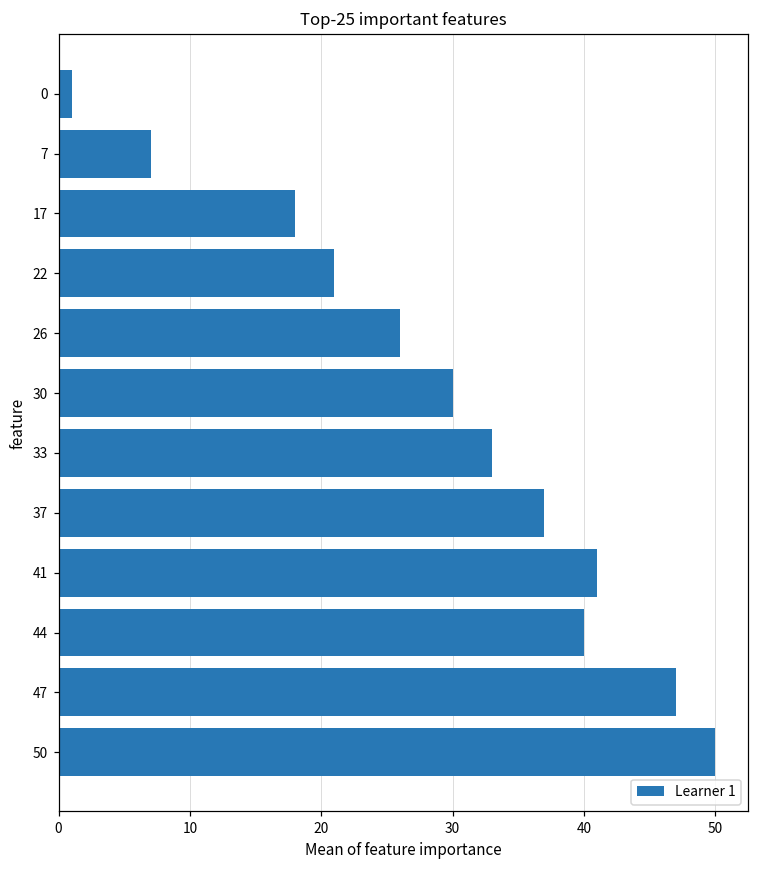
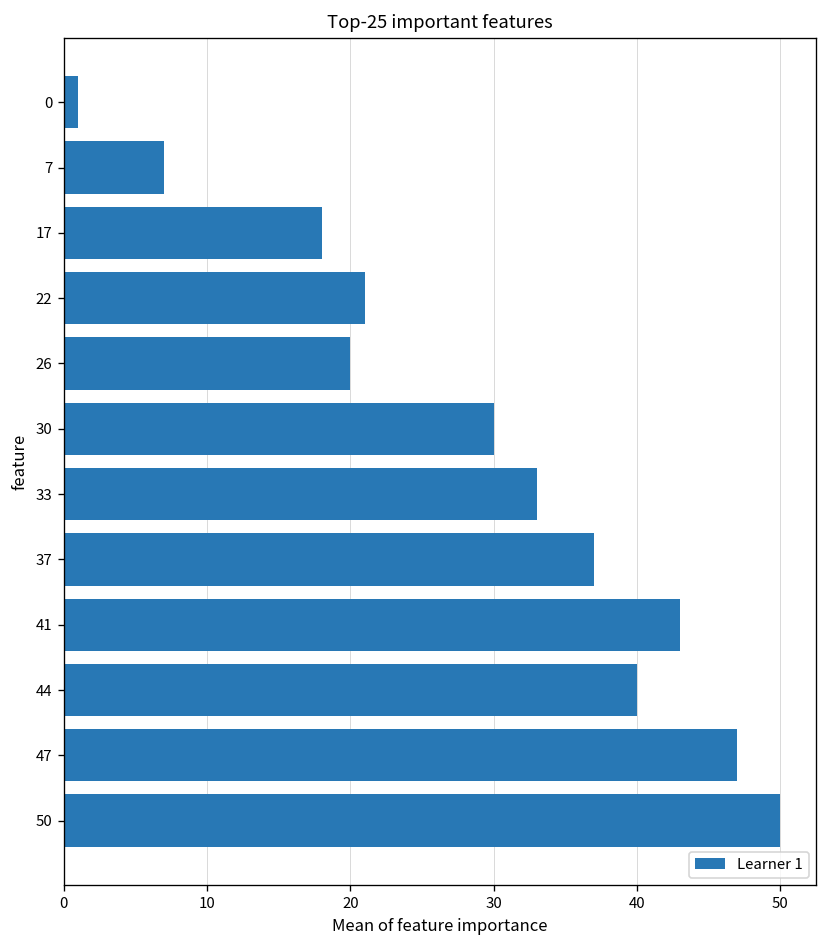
  {
    "0": 1,
    "7": 7,
    "17": 18,
    "22": 21,
-   "26": 26,
+   "26": 20,
    "30": 30,
    "33": 33,
    "37": 37,
-   "41": 41,
+   "41": 43,
    "44": 40,
    "47": 47,
    "50": 50
  }
